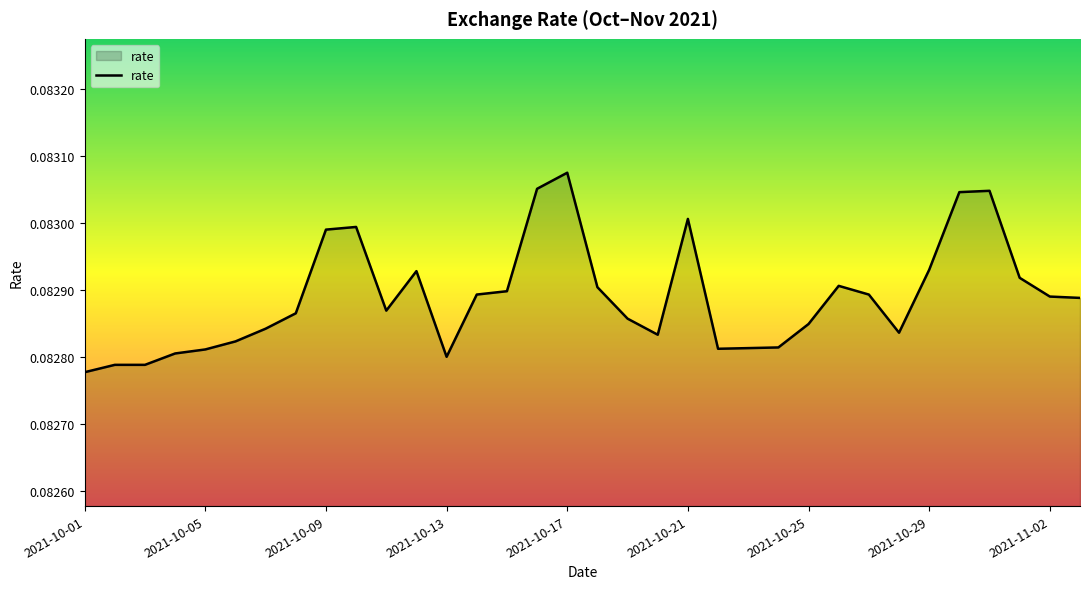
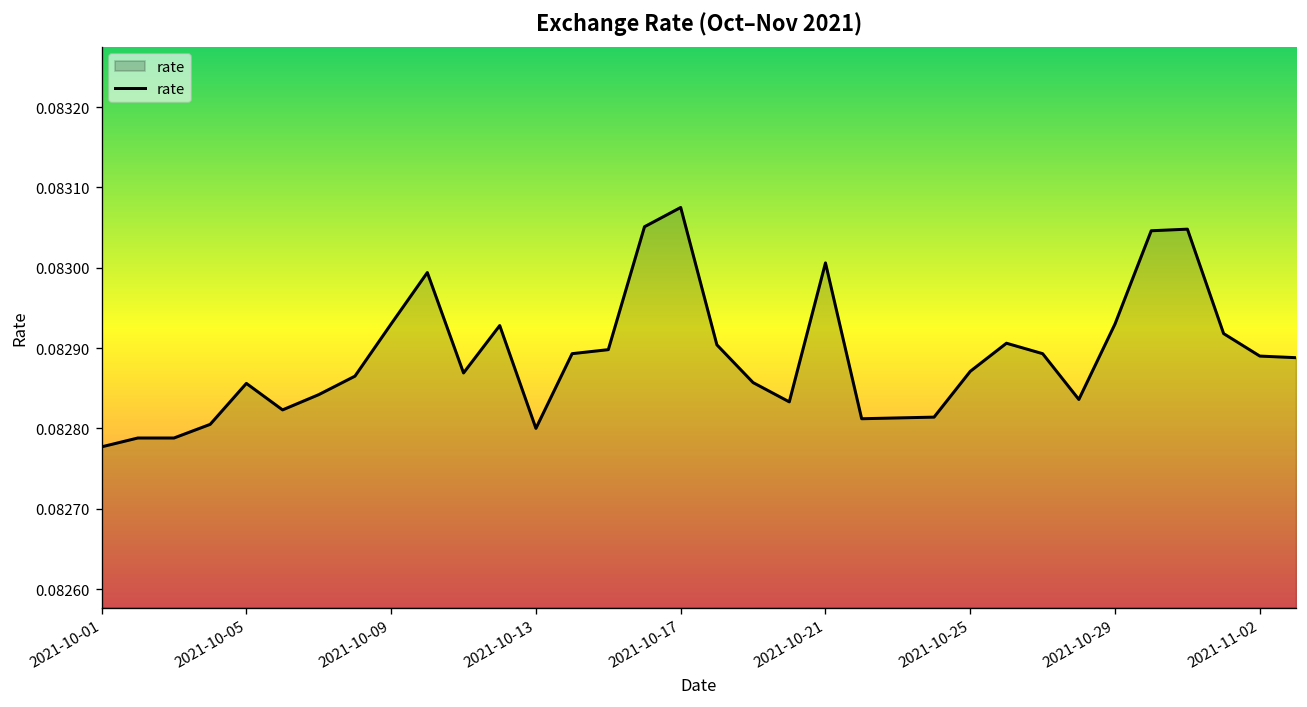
  {
    "2021-10-01": 0.08278,
-   "2021-10-05": 0.08281,
-   "2021-10-09": 0.08299,
+   "2021-10-05": 0.08286,
+   "2021-10-09": 0.08293,
    "2021-10-13": 0.08280,
    "2021-10-17": 0.08308,
    "2021-10-21": 0.08301,
-   "2021-10-25": 0.08285,
+   "2021-10-25": 0.08287,
    "2021-10-29": 0.08293,
    "2021-11-02": 0.08289
  }
